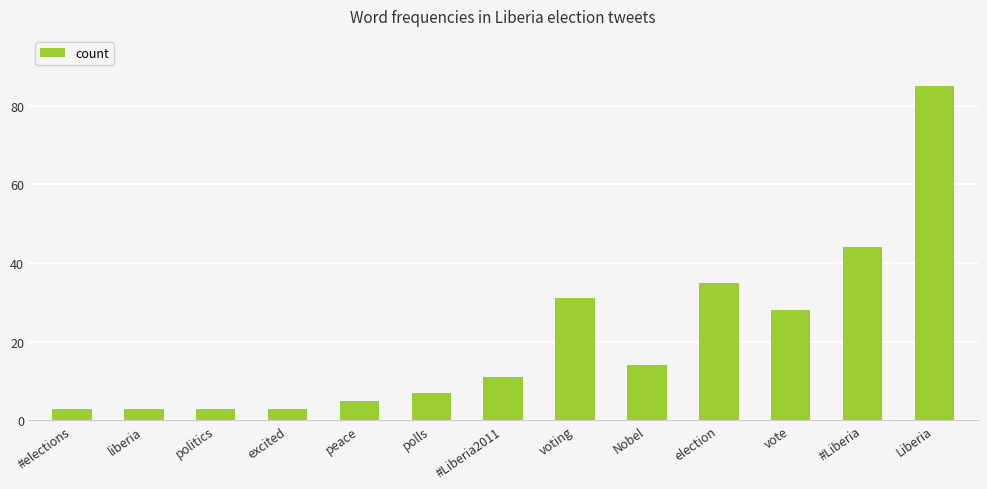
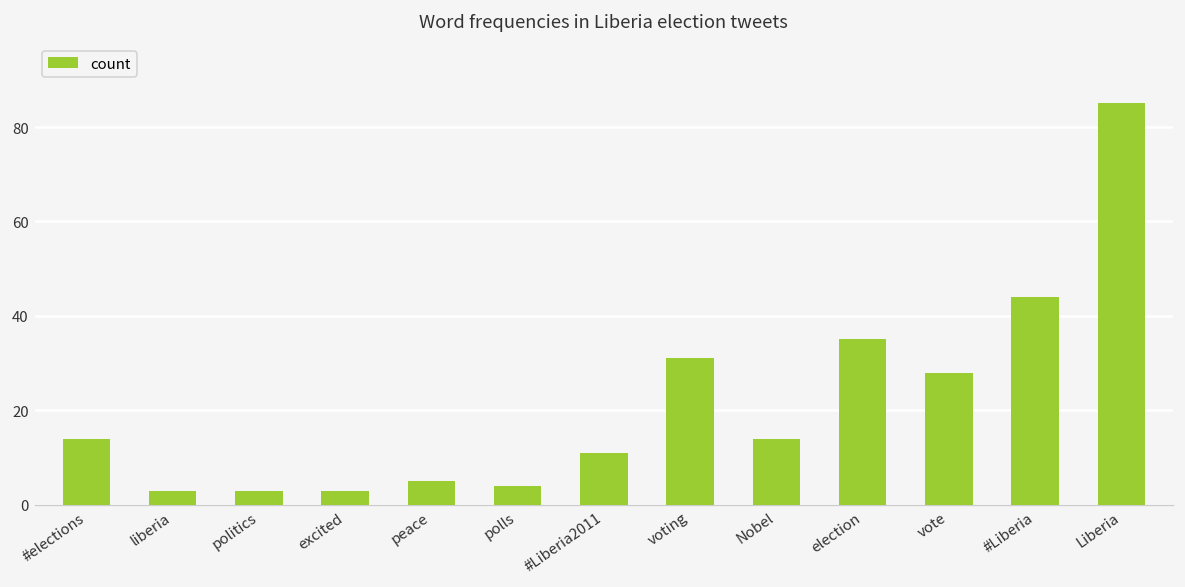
  {
-   "#elections": 3,
+   "#elections": 14,
    "liberia": 3,
    "politics": 3,
    "excited": 3,
    "peace": 5,
-   "polls": 7,
+   "polls": 4,
    "#Liberia2011": 11,
    "voting": 31,
    "Nobel": 14,
    "election": 35,
    "vote": 28,
    "#Liberia": 44,
    "Liberia": 85
  }
